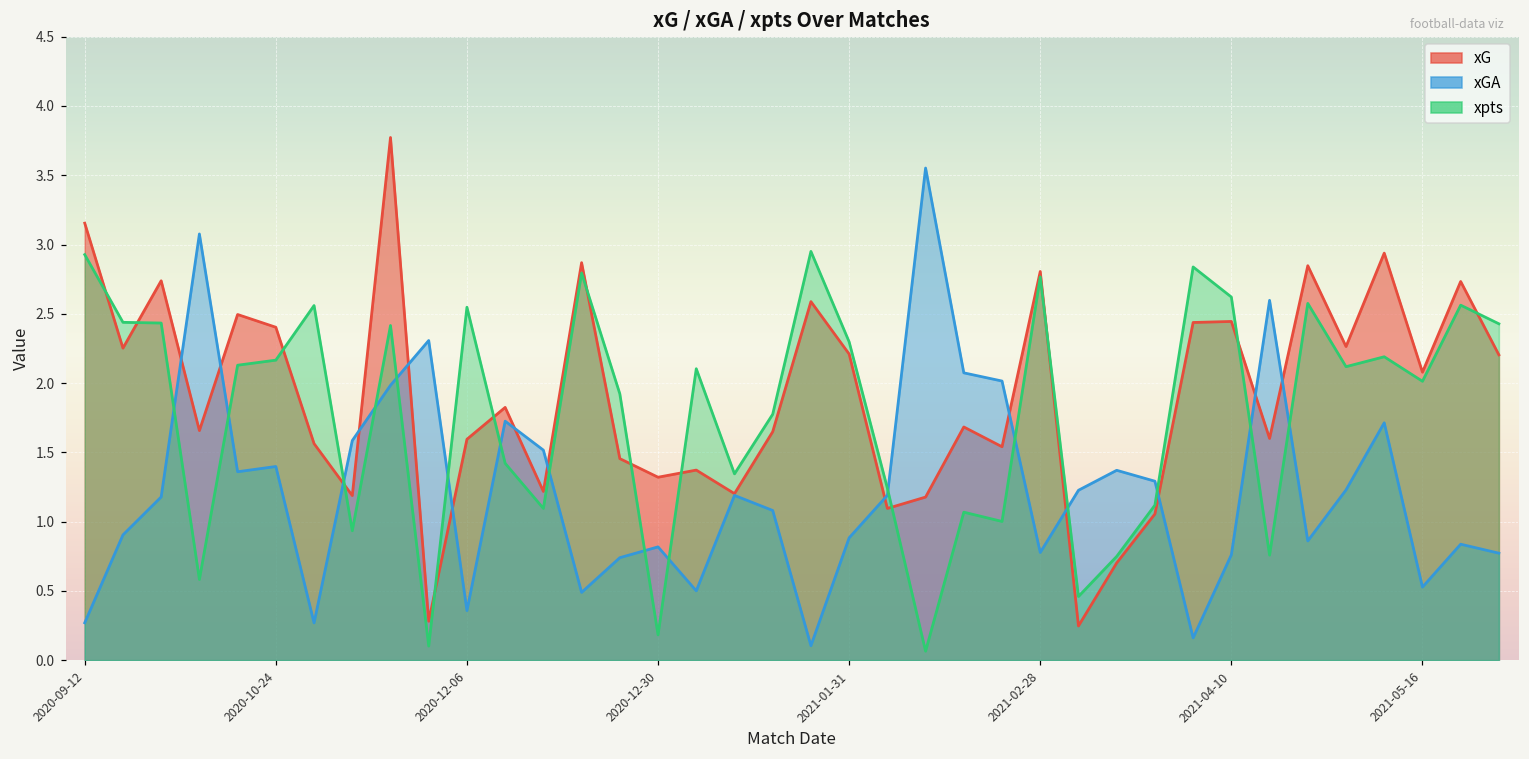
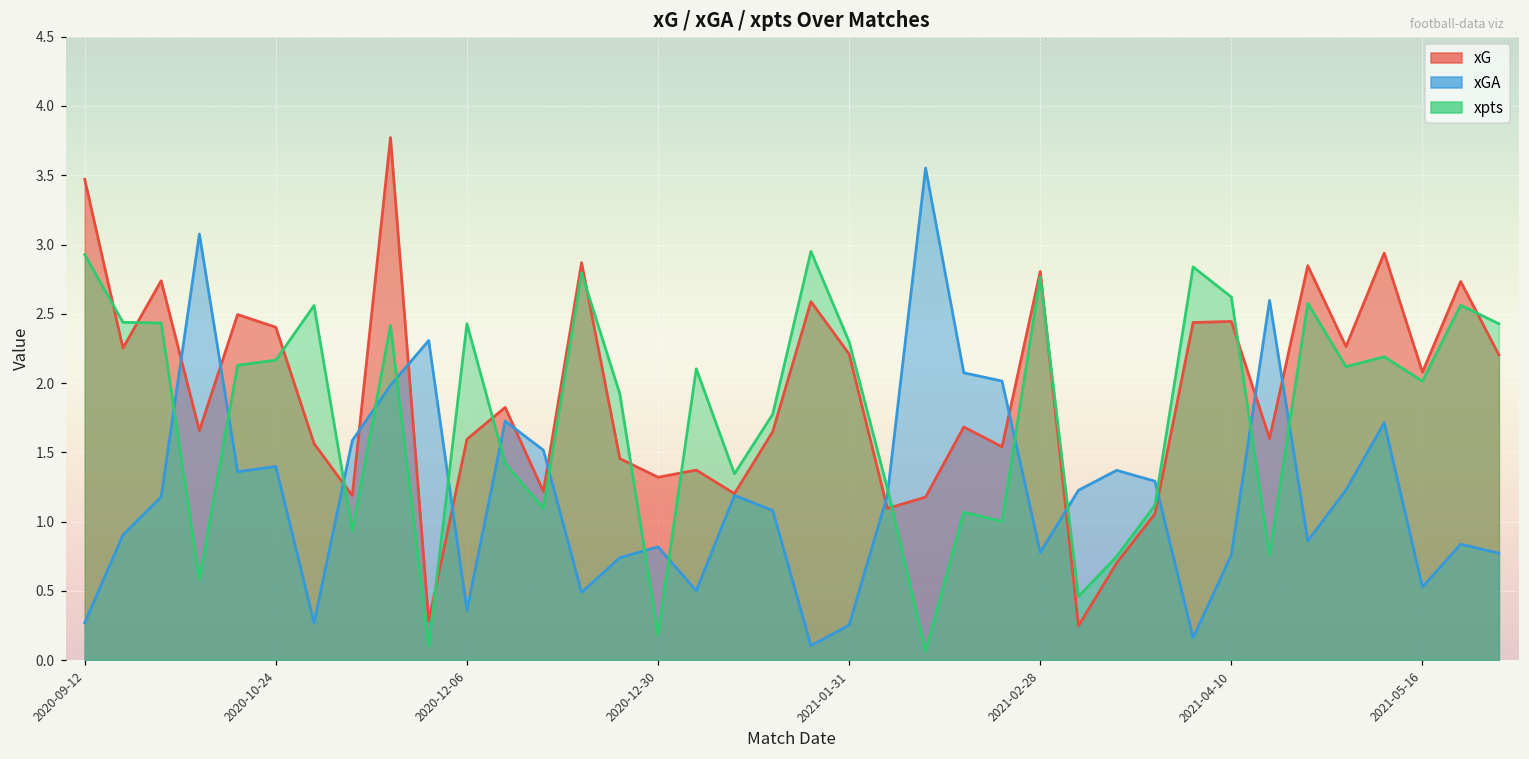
  {
    "xG": {
-     "2020-09-12": 3.15,
+     "2020-09-12": 3.47,
      "2020-10-24": 2.40,
      "2020-12-06": 1.59,
      "2020-12-30": 1.32,
      "2021-01-31": 2.21,
      "2021-02-28": 2.81,
      "2021-04-10": 2.44,
      "2021-05-16": 2.08
    },
    "xGA": {
      "2020-09-12": 0.27,
      "2020-10-24": 1.40,
      "2020-12-06": 0.36,
      "2020-12-30": 0.82,
-     "2021-01-31": 0.88,
+     "2021-01-31": 0.25,
      "2021-02-28": 0.78,
      "2021-04-10": 0.76,
      "2021-05-16": 0.53
    },
    "xpts": {
      "2020-09-12": 2.93,
      "2020-10-24": 2.17,
-     "2020-12-06": 2.55,
+     "2020-12-06": 2.43,
      "2020-12-30": 0.18,
      "2021-01-31": 2.30,
      "2021-02-28": 2.77,
      "2021-04-10": 2.62,
      "2021-05-16": 2.01
    }
  }
